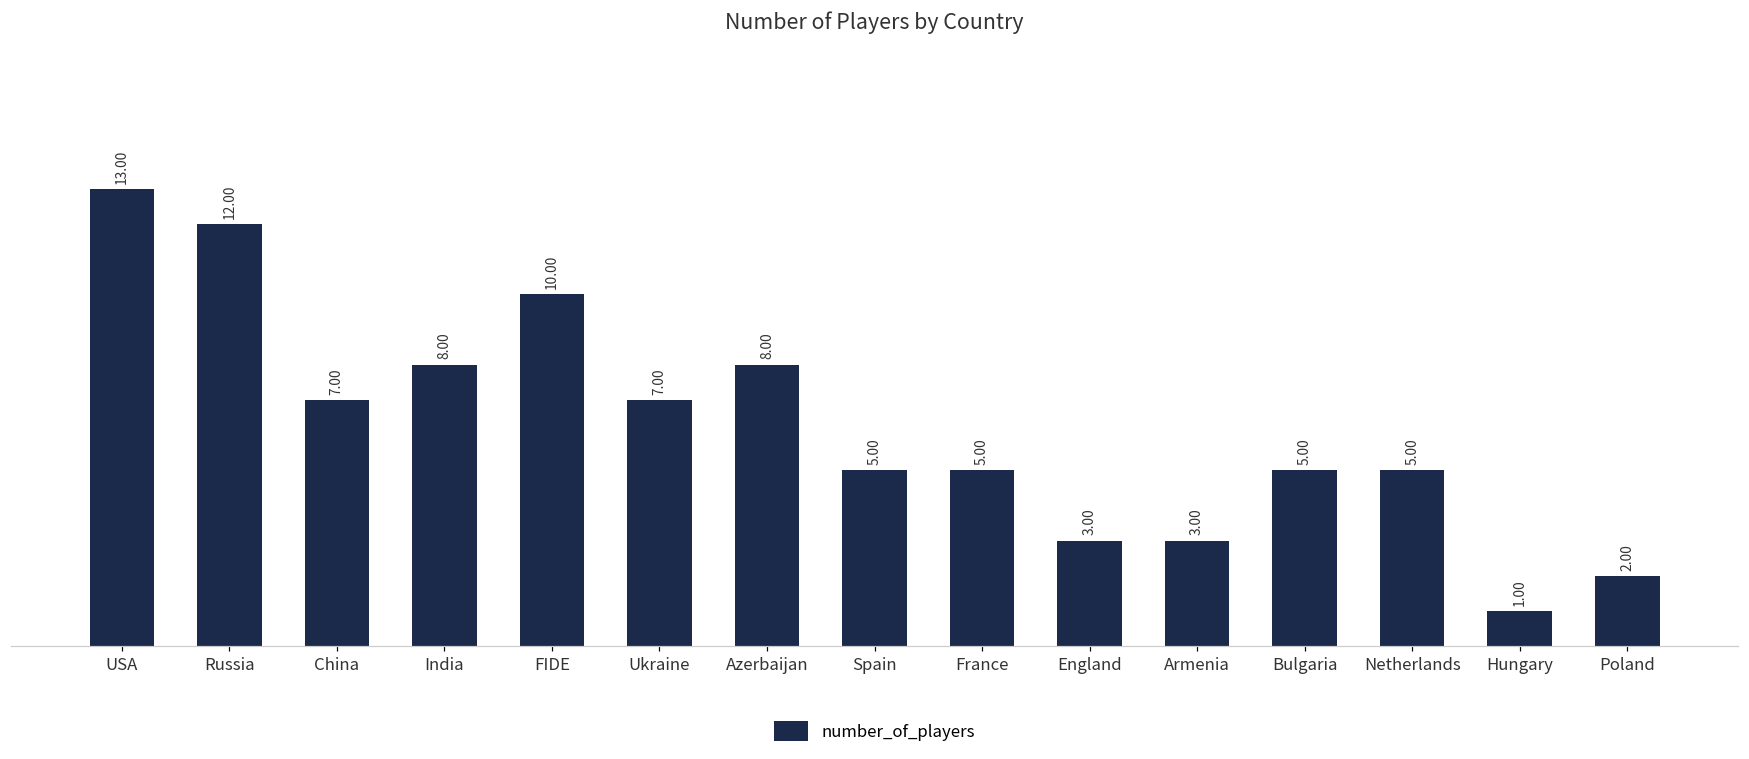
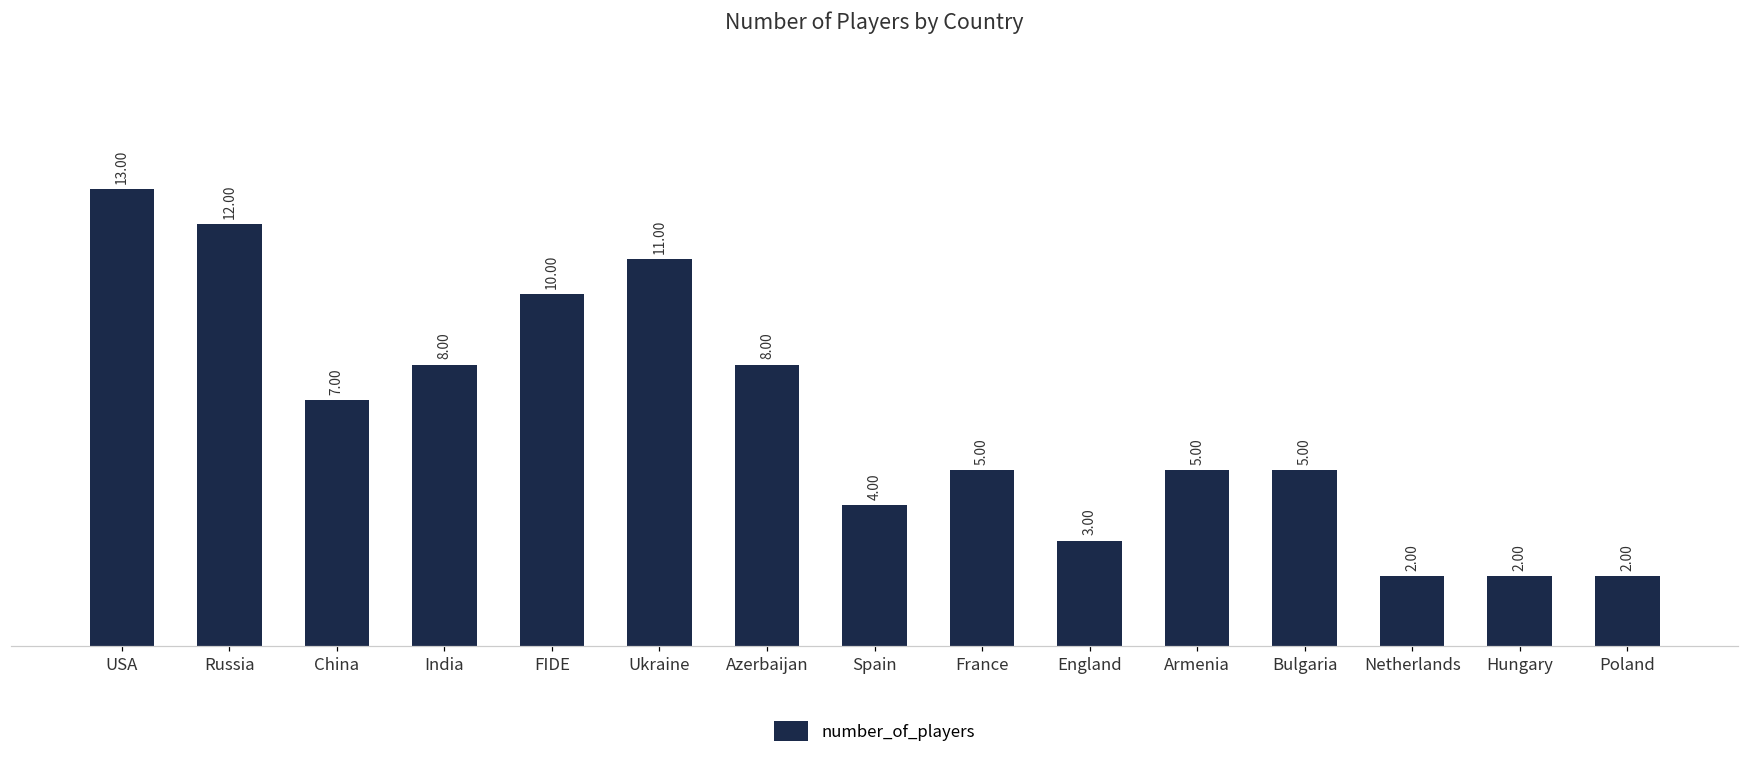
  {
    "USA": 13.00,
    "Russia": 12.00,
    "China": 7.00,
    "India": 8.00,
    "FIDE": 10.00,
-   "Ukraine": 7.00,
+   "Ukraine": 11.00,
    "Azerbaijan": 8.00,
-   "Spain": 5.00,
+   "Spain": 4.00,
    "France": 5.00,
    "England": 3.00,
-   "Armenia": 3.00,
+   "Armenia": 5.00,
    "Bulgaria": 5.00,
-   "Netherlands": 5.00,
-   "Hungary": 1.00,
+   "Netherlands": 2.00,
+   "Hungary": 2.00,
    "Poland": 2.00
  }
